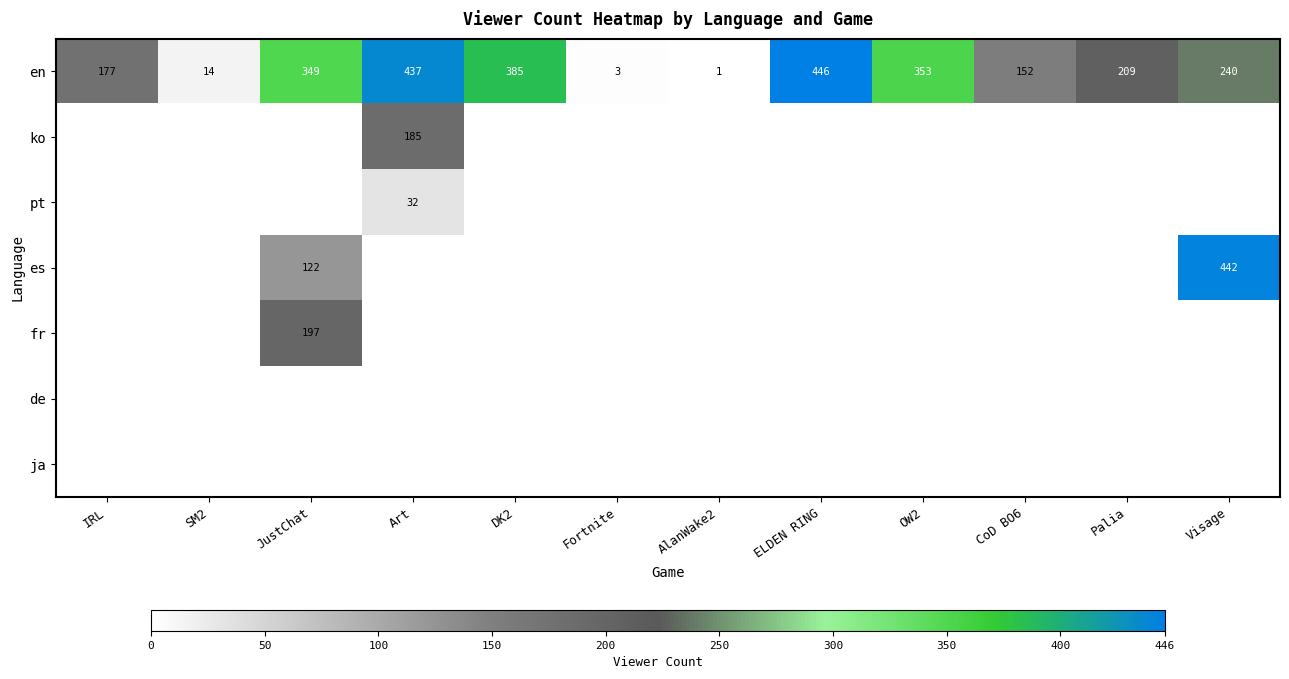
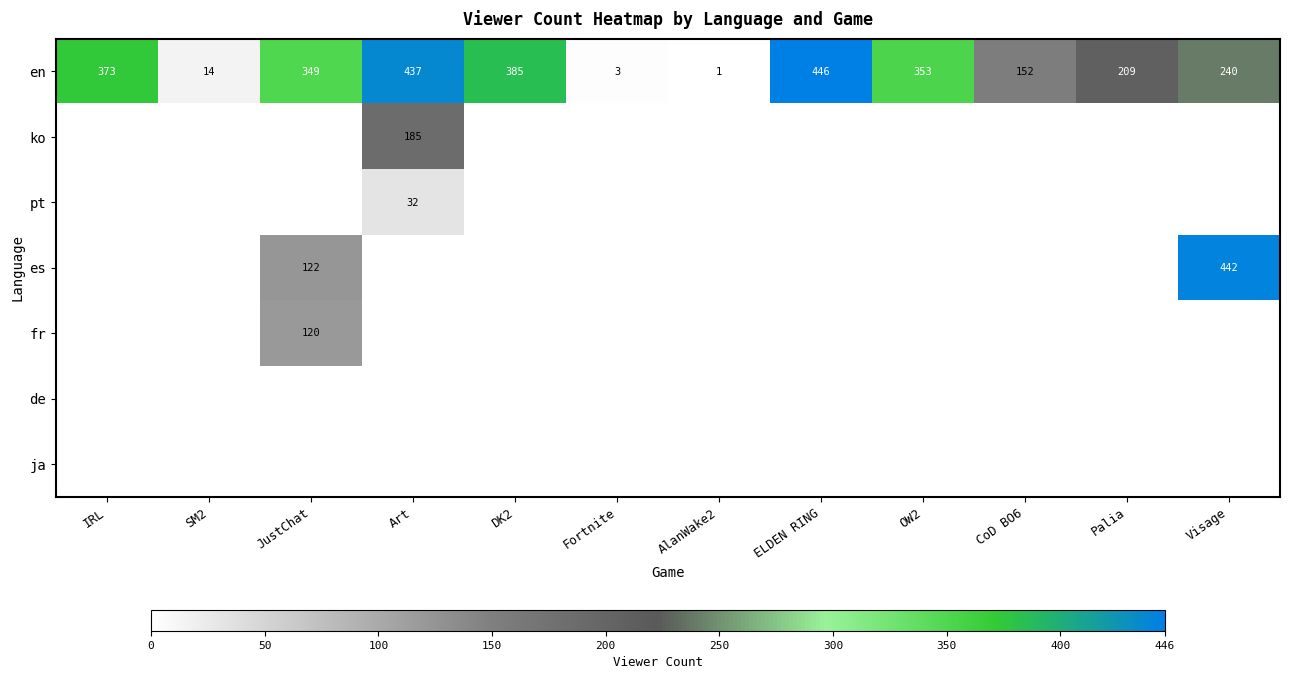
  {
    "en": {
-     "IRL": 177,
+     "IRL": 373,
      "SM2": 14,
      "JustChat": 349,
      "Art": 437,
      "DK2": 385,
      "Fortnite": 3,
      "AlanWake2": 1,
      "ELDEN RING": 446,
      "OW2": 353,
      "CoD BO6": 152,
      "Palia": 209,
      "Visage": 240
    },
    "ko": {
      "Art": 185
    },
    "pt": {
      "Art": 32
    },
    "es": {
      "JustChat": 122,
      "Visage": 442
    },
    "fr": {
-     "JustChat": 197
+     "JustChat": 120
    }
  }
